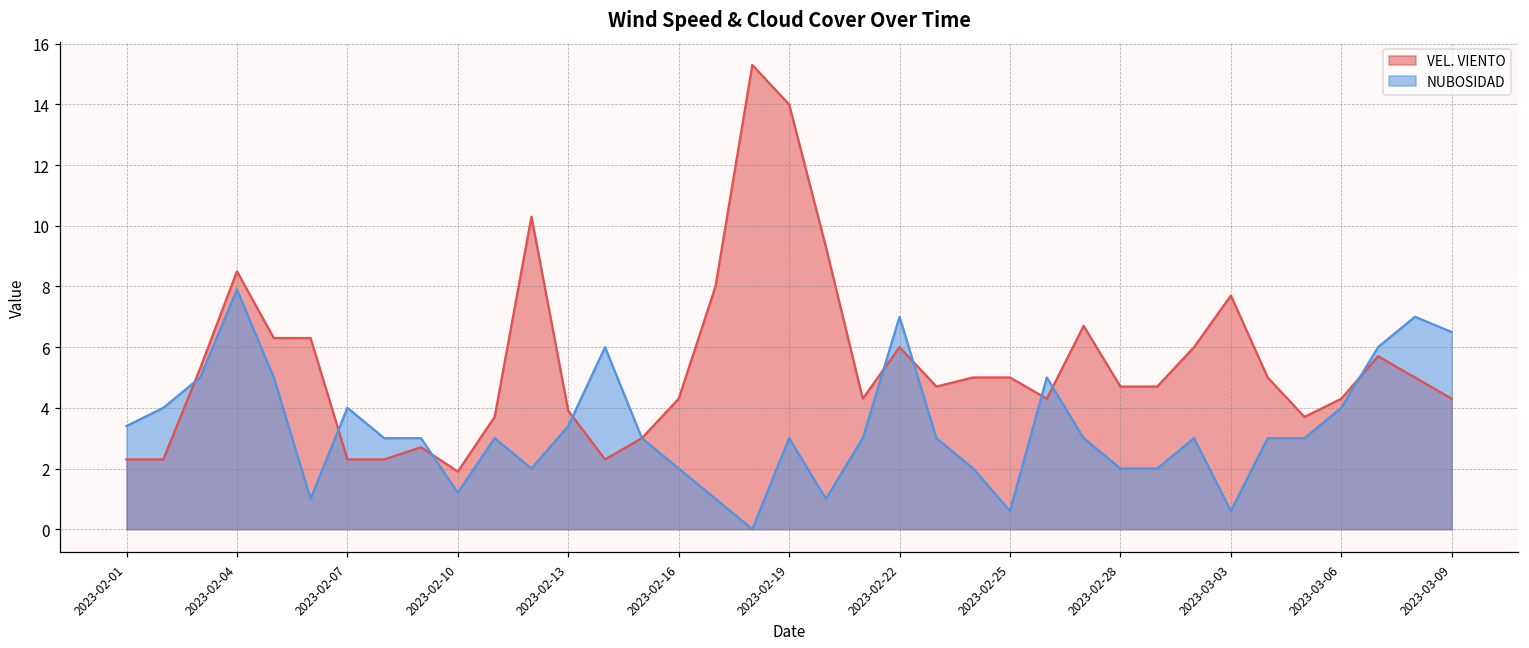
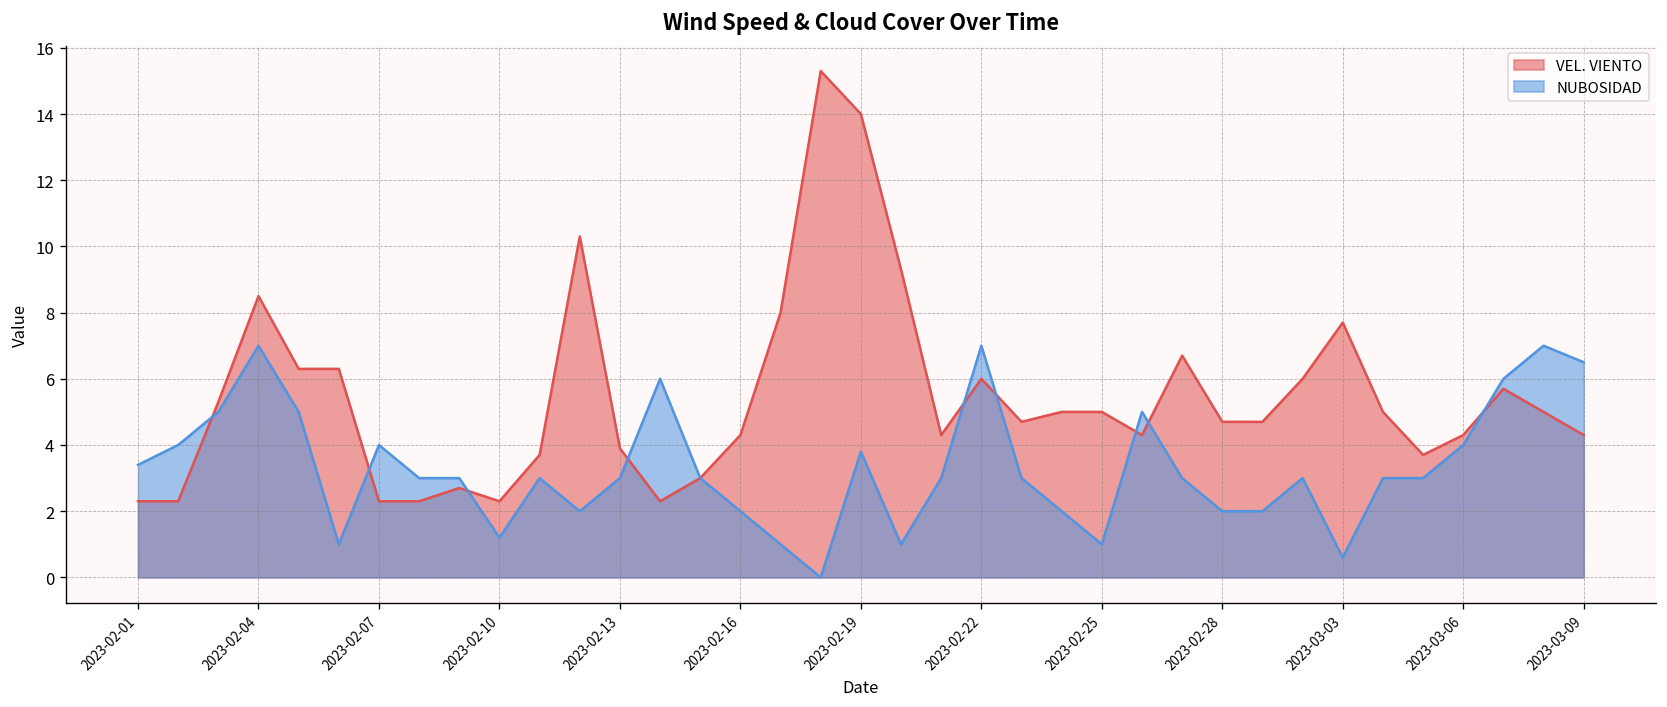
  {
    "VEL. VIENTO": {
      "2023-02-01": 2.3,
      "2023-02-04": 8.5,
      "2023-02-07": 2.3,
-     "2023-02-10": 1.9,
+     "2023-02-10": 2.3,
      "2023-02-13": 3.9,
      "2023-02-16": 4.3,
      "2023-02-19": 14.0,
      "2023-02-22": 6.0,
      "2023-02-25": 5.0,
      "2023-02-28": 4.7,
      "2023-03-03": 7.7,
      "2023-03-06": 4.3,
      "2023-03-09": 4.3
    },
    "NUBOSIDAD": {
      "2023-02-01": 3.4,
-     "2023-02-04": 7.9,
+     "2023-02-04": 7.0,
      "2023-02-07": 4.0,
      "2023-02-10": 1.2,
-     "2023-02-13": 3.4,
+     "2023-02-13": 3.0,
      "2023-02-16": 2.0,
-     "2023-02-19": 3.0,
+     "2023-02-19": 3.8,
      "2023-02-22": 7.0,
-     "2023-02-25": 0.6,
+     "2023-02-25": 1.0,
      "2023-02-28": 2.0,
      "2023-03-03": 0.6,
      "2023-03-06": 4.0,
      "2023-03-09": 6.5
    }
  }
